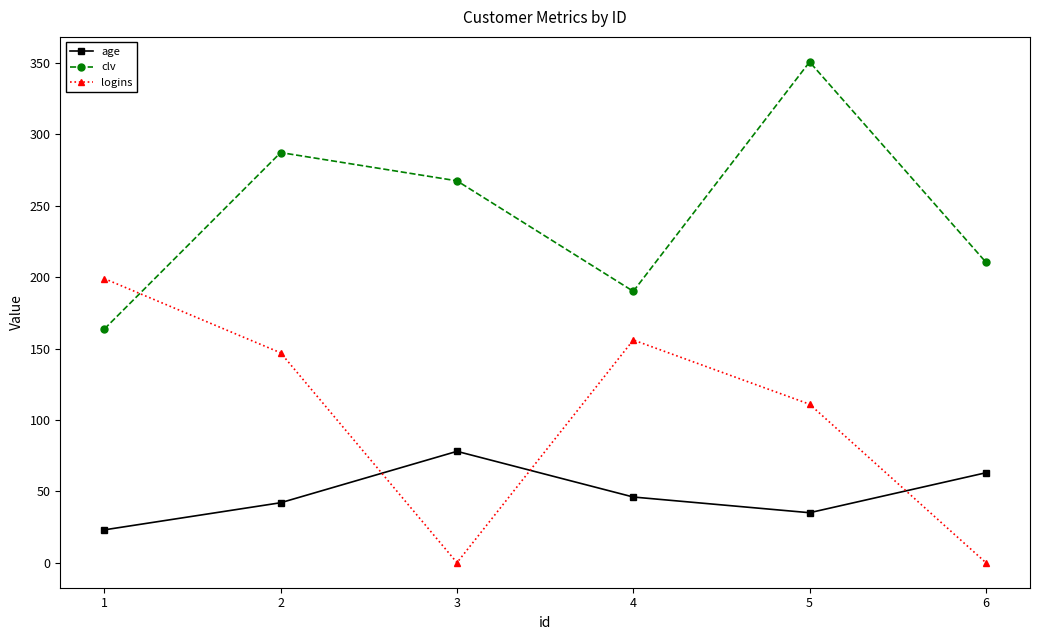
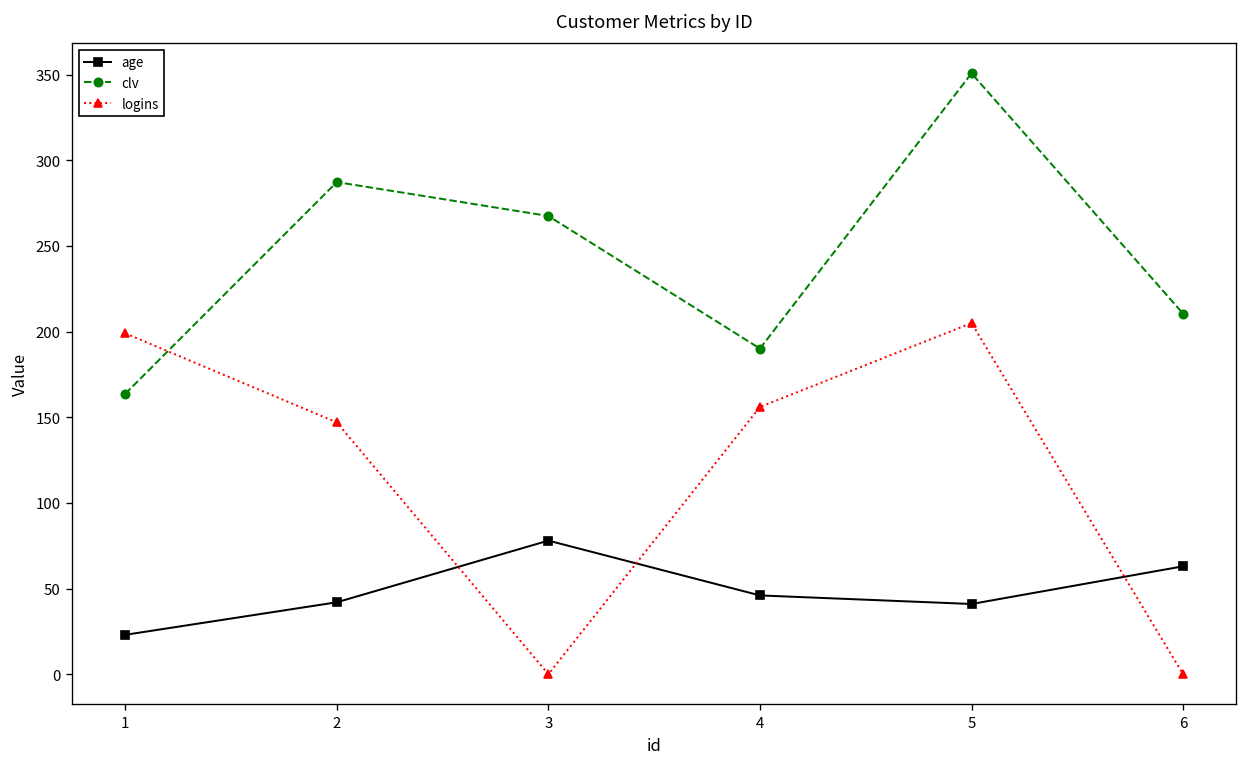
  {
    "age": {
      "1": 23,
      "2": 42,
      "3": 78,
      "4": 46,
-     "5": 35,
+     "5": 41,
      "6": 63
    },
    "clv": {
      "1": 164,
      "2": 287,
      "3": 268,
      "4": 190,
      "5": 351,
      "6": 211
    },
    "logins": {
      "1": 199,
      "2": 147,
      "3": 0,
      "4": 156,
-     "5": 111,
+     "5": 205,
      "6": 0
    }
  }
